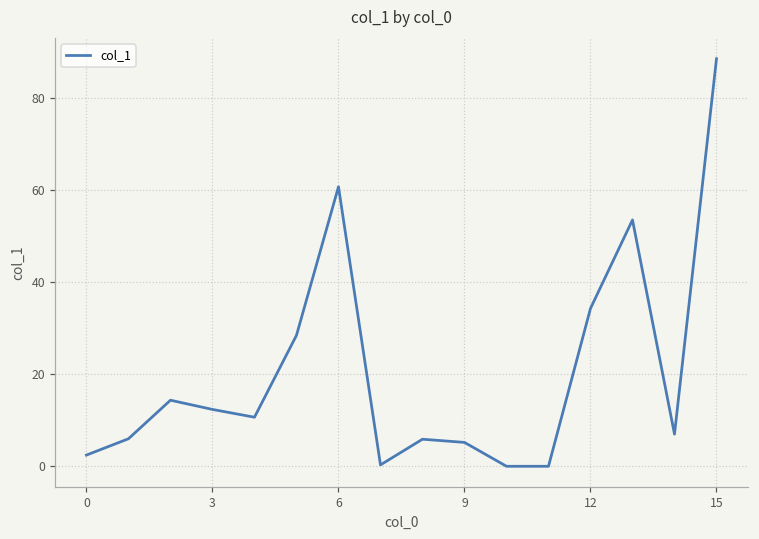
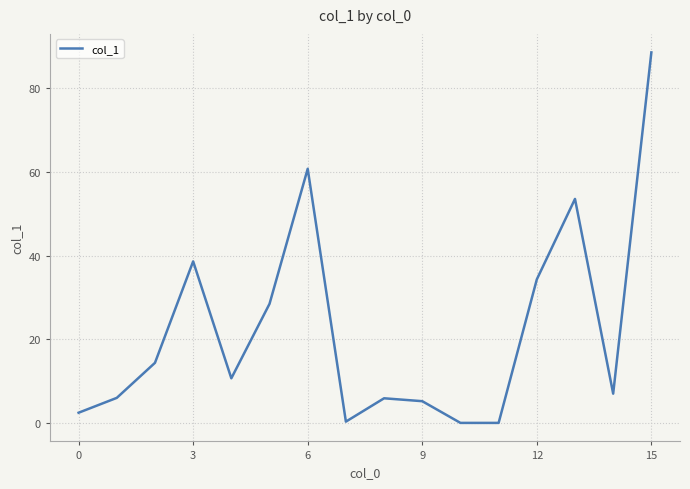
  {
    "0": 2,
-   "3": 12,
+   "3": 39,
    "6": 61,
    "9": 5,
    "12": 34,
    "15": 89
  }
